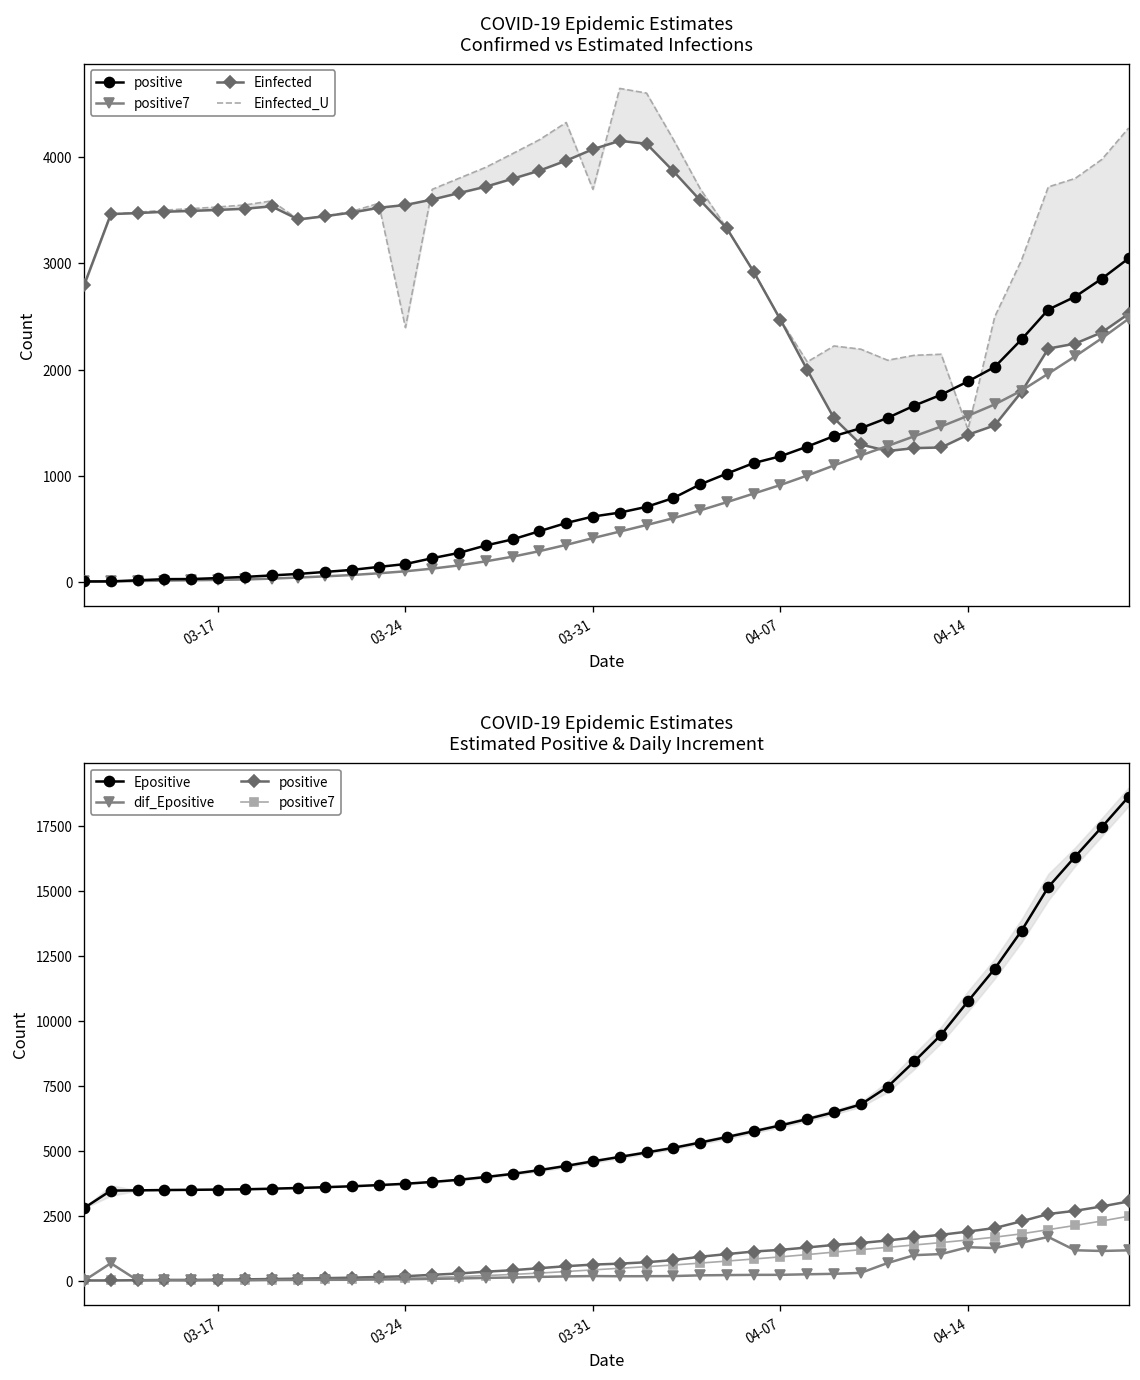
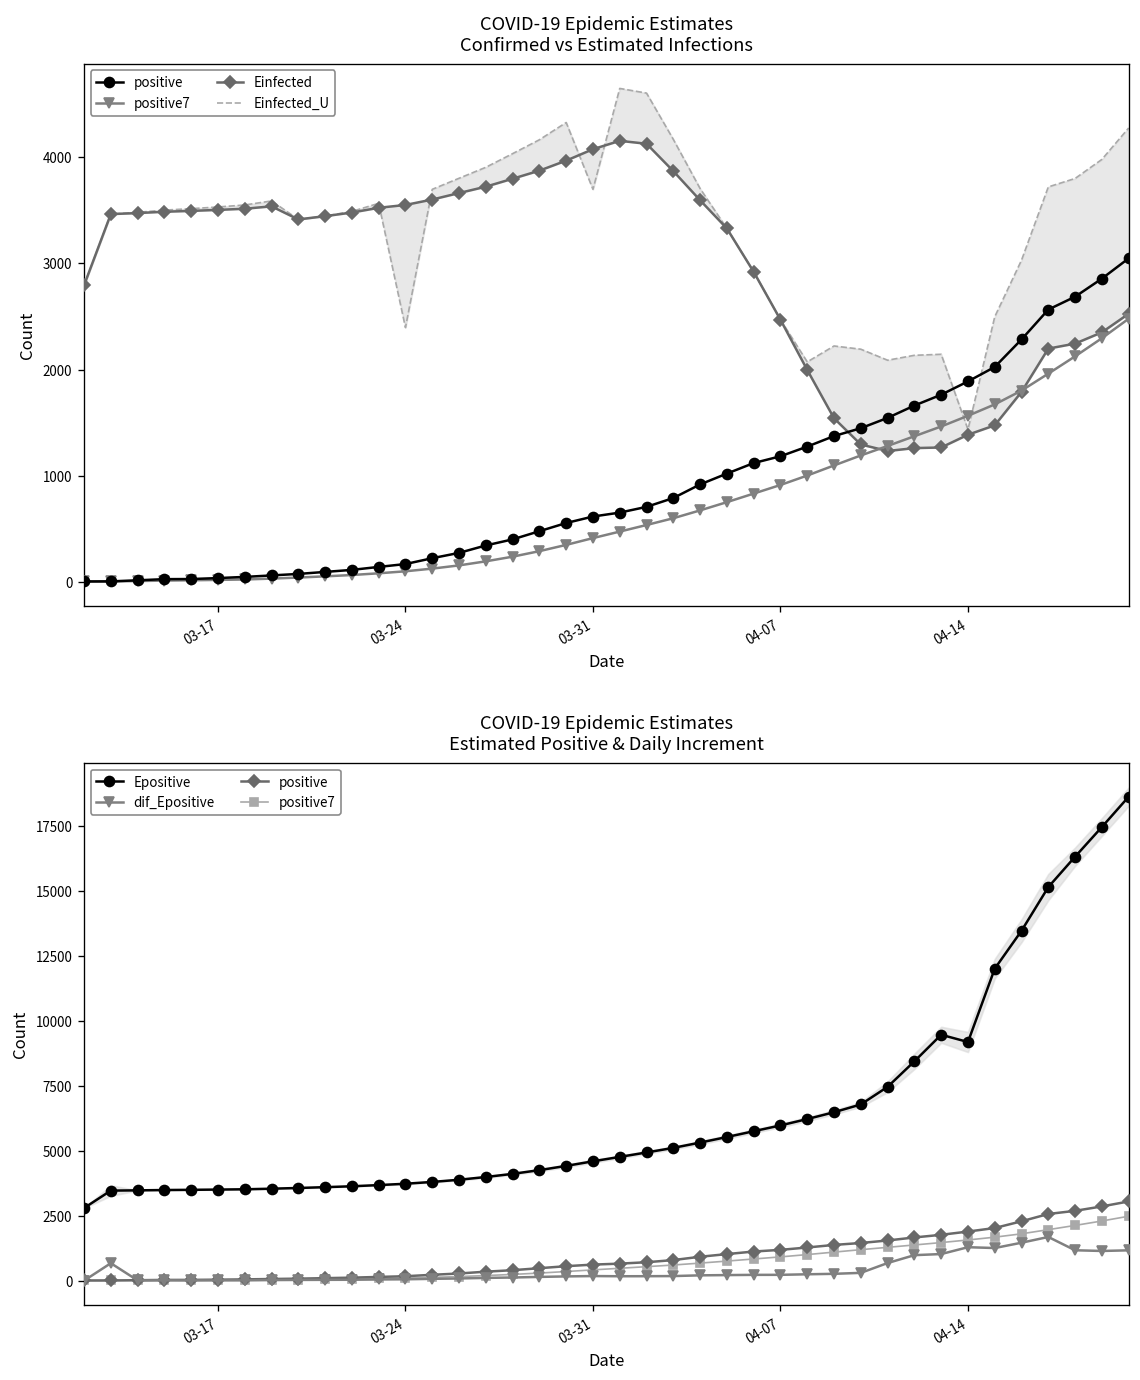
  {
    "COVID-19 Epidemic Estimates Confirmed vs Estimated Infections": {
      "Einfected_U": {
        "03-24": 2400,
        "03-31": 3700
      }
    },
    "COVID-19 Epidemic Estimates Estimated Positive & Daily Increment": {
      "Epositive": {
-       "04-14": 10700
+       "04-14": 9200
      },
      "positive7": {
        "03-31": 400,
        "04-07": 900,
        "04-14": 1600
      }
    }
  }
